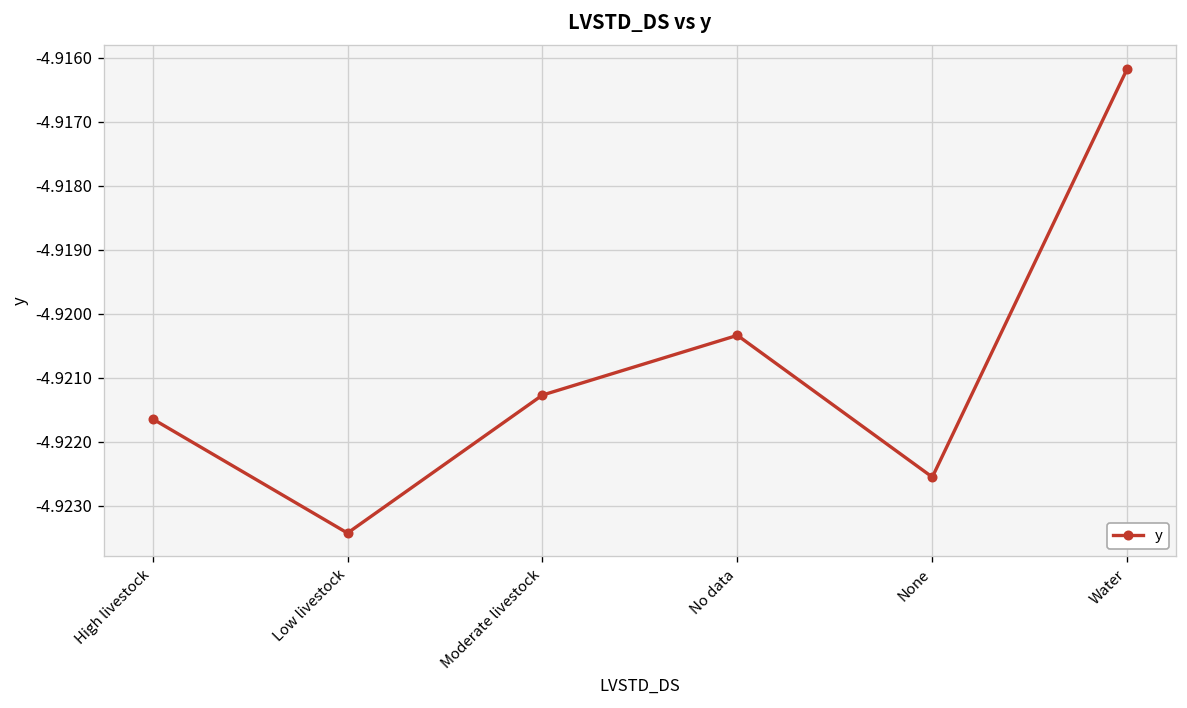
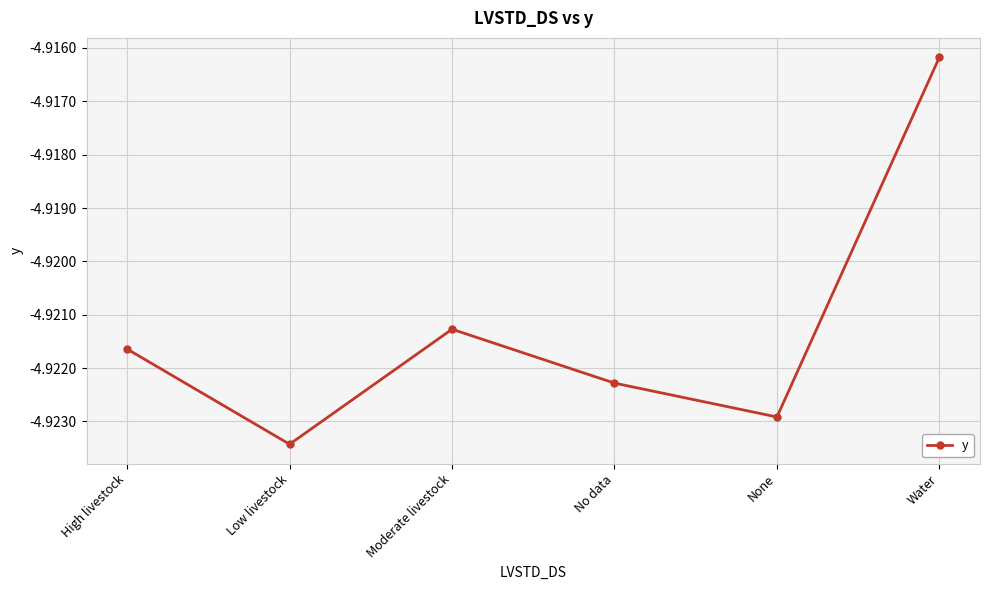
  {
    "High livestock": -4.9216,
    "Low livestock": -4.9234,
    "Moderate livestock": -4.9213,
-   "No data": -4.9203,
-   "None": -4.9226,
+   "No data": -4.9223,
+   "None": -4.9229,
    "Water": -4.9162
  }
